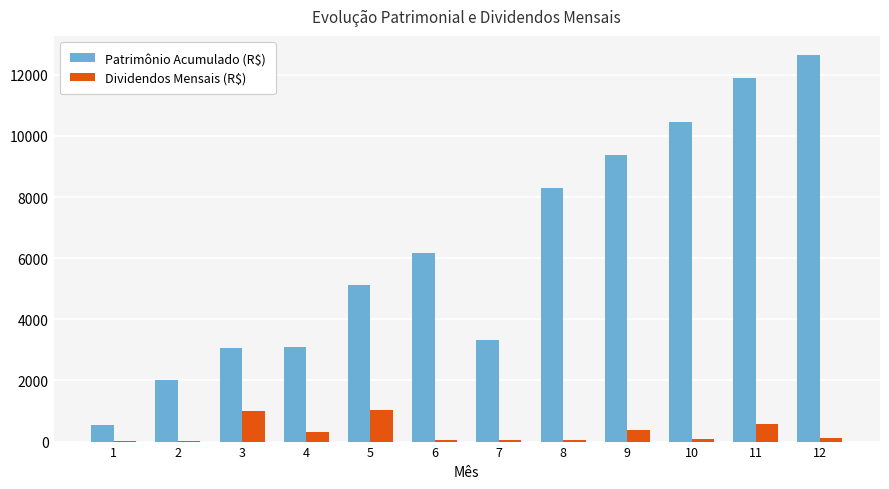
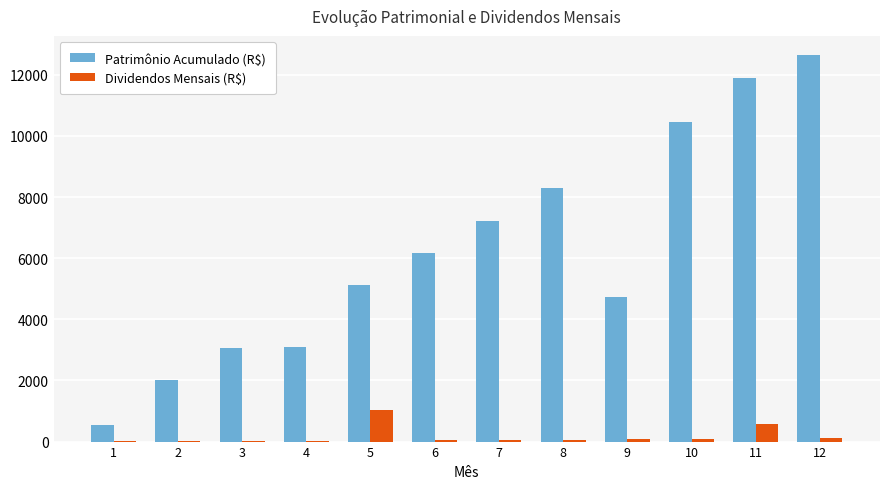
  {
    "Patrimônio Acumulado (R$)": {
      "1": 500,
      "2": 2000,
      "3": 3000,
      "4": 3100,
      "5": 5100,
      "6": 6200,
-     "7": 3300,
+     "7": 7200,
      "8": 8300,
-     "9": 9400,
+     "9": 4700,
      "10": 10500,
      "11": 11900,
      "12": 12600
    },
    "Dividendos Mensais (R$)": {
-     "3": 1000,
-     "4": 300,
+     "3": 0,
+     "4": 0,
      "5": 1000,
-     "9": 400,
+     "9": 100,
      "10": 100,
      "11": 600,
      "12": 100
    }
  }
